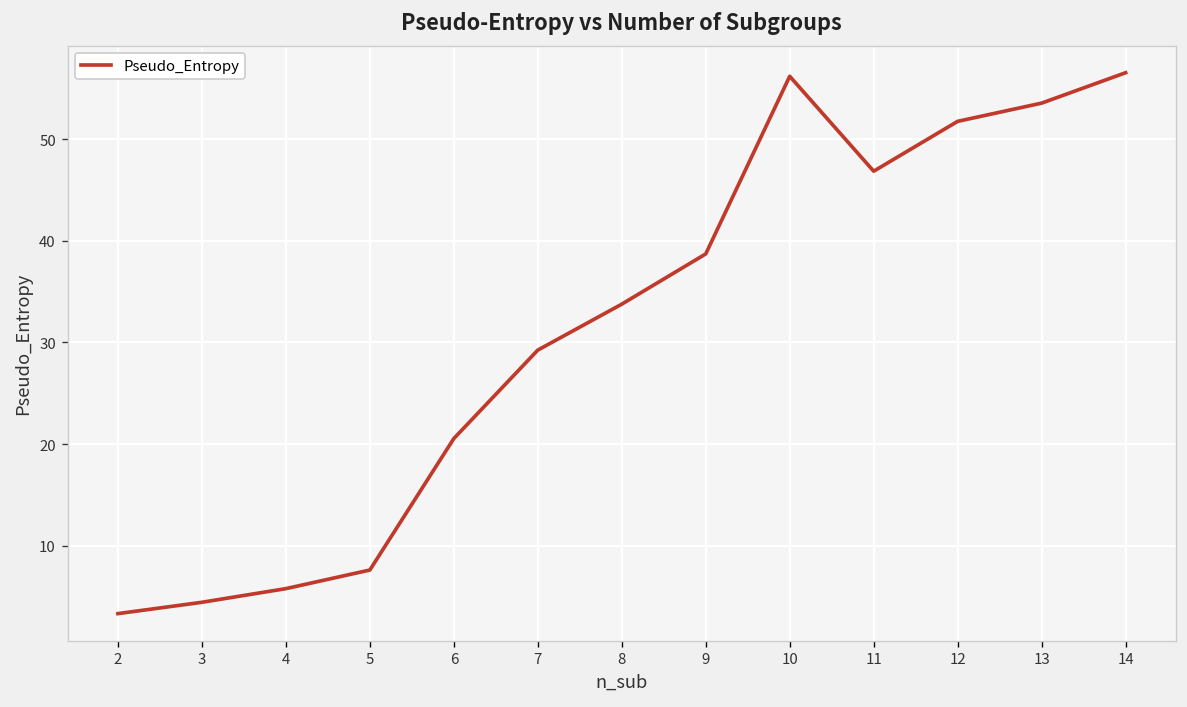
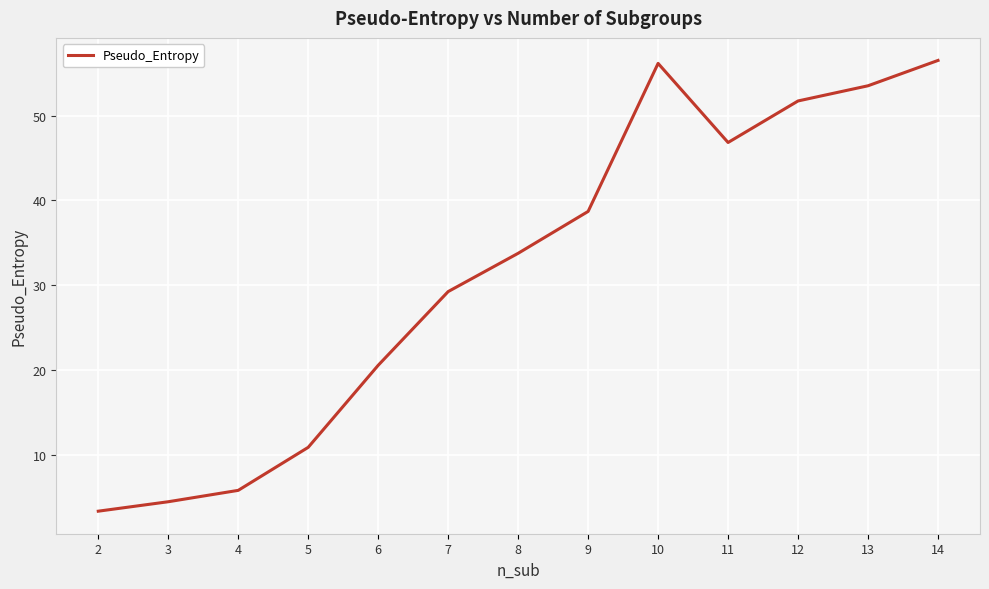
  {
    "2": 3,
    "3": 4,
    "4": 6,
-   "5": 8,
+   "5": 11,
    "6": 21,
    "7": 29,
    "8": 34,
    "9": 39,
    "10": 56,
    "11": 47,
    "12": 52,
    "13": 54,
    "14": 57
  }
